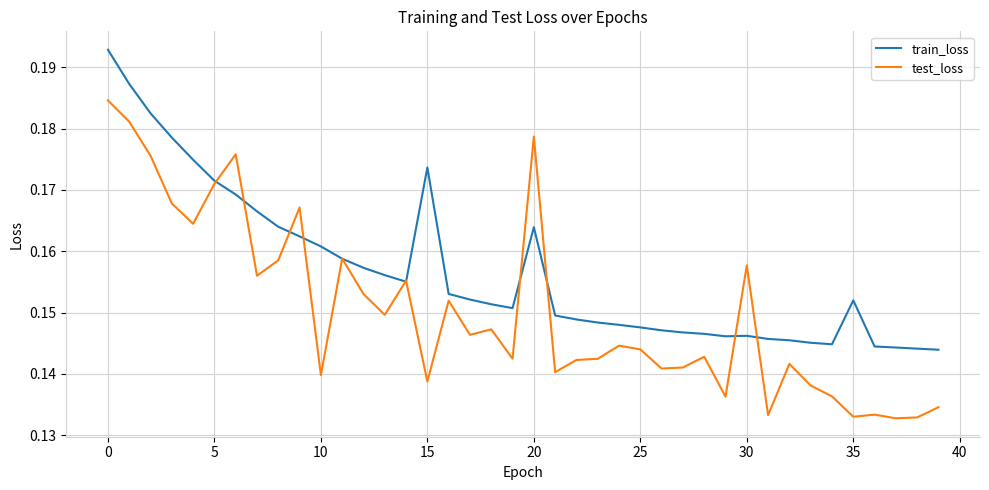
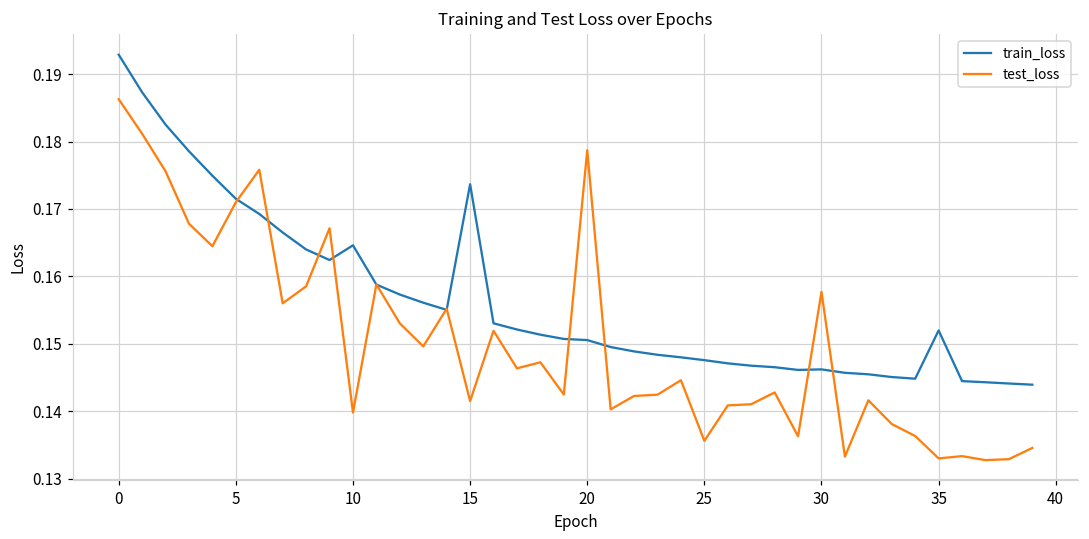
  {
    "train_loss": {
      "0": 0.193,
      "5": 0.172,
-     "10": 0.161,
+     "10": 0.165,
      "15": 0.174,
-     "20": 0.164,
+     "20": 0.151,
      "25": 0.148,
      "30": 0.146,
      "35": 0.152
    },
    "test_loss": {
-     "0": 0.185,
+     "0": 0.186,
      "5": 0.171,
      "10": 0.140,
-     "15": 0.139,
+     "15": 0.142,
      "20": 0.179,
-     "25": 0.144,
+     "25": 0.136,
      "30": 0.158,
      "35": 0.133
    }
  }
